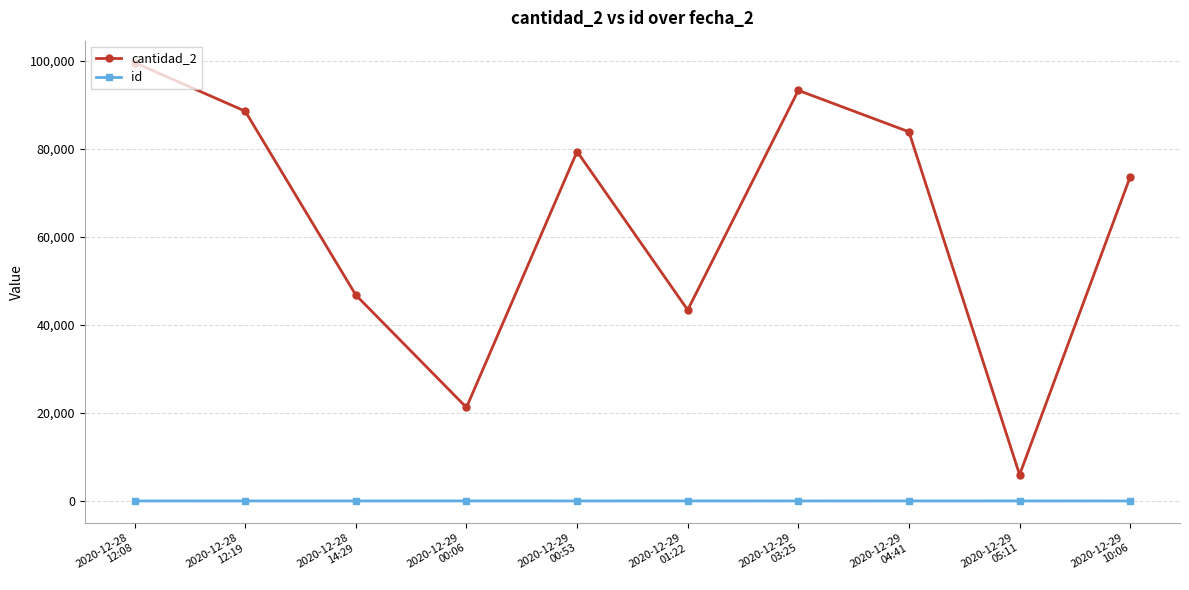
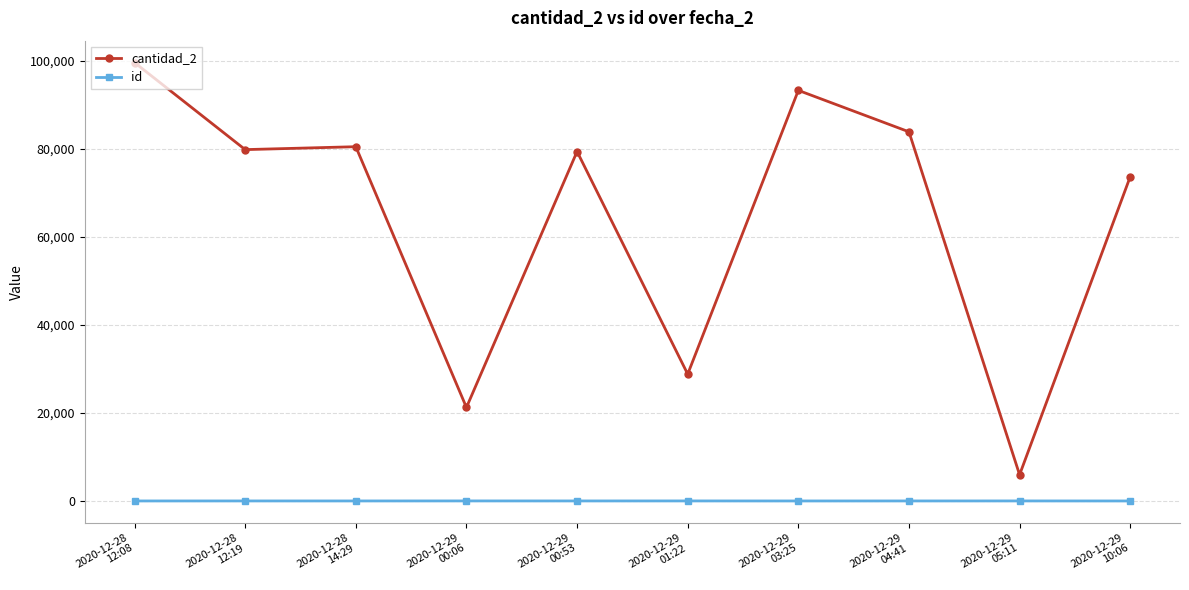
  {
    "cantidad_2": {
-     "2020-12-28 12:19": "89,000",
-     "2020-12-28 14:29": "47,000",
+     "2020-12-28 12:19": "80,000",
+     "2020-12-28 14:29": "81,000",
      "2020-12-29 00:06": "21,000",
      "2020-12-29 00:53": "79,000",
-     "2020-12-29 01:22": "43,000",
+     "2020-12-29 01:22": "29,000",
      "2020-12-29 03:25": "93,000",
      "2020-12-29 04:41": "84,000",
      "2020-12-29 05:11": "6,000",
      "2020-12-29 10:06": "74,000"
    },
    "id": {
      "2020-12-28 12:08": "0",
      "2020-12-28 12:19": "0",
      "2020-12-28 14:29": "0",
      "2020-12-29 00:06": "0",
      "2020-12-29 00:53": "0",
      "2020-12-29 01:22": "0",
      "2020-12-29 03:25": "0",
      "2020-12-29 04:41": "0",
      "2020-12-29 05:11": "0",
      "2020-12-29 10:06": "0"
    }
  }
